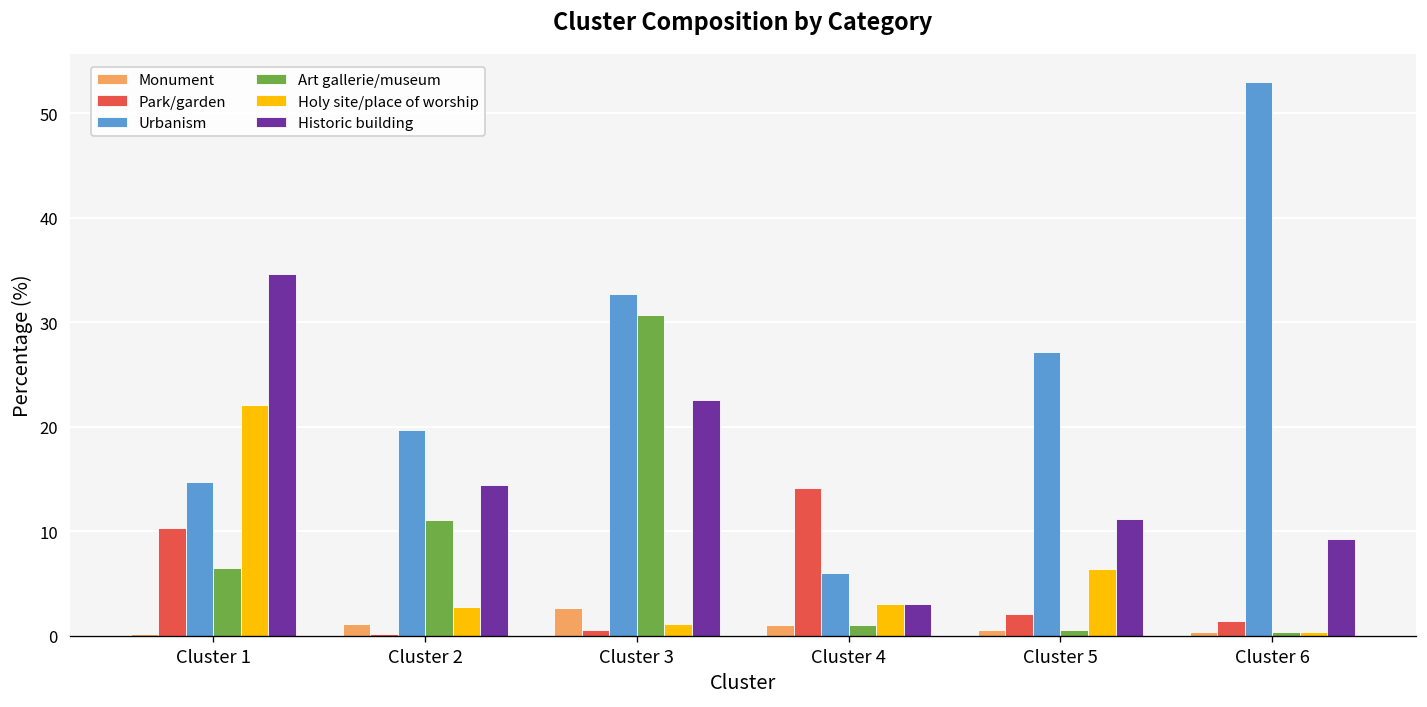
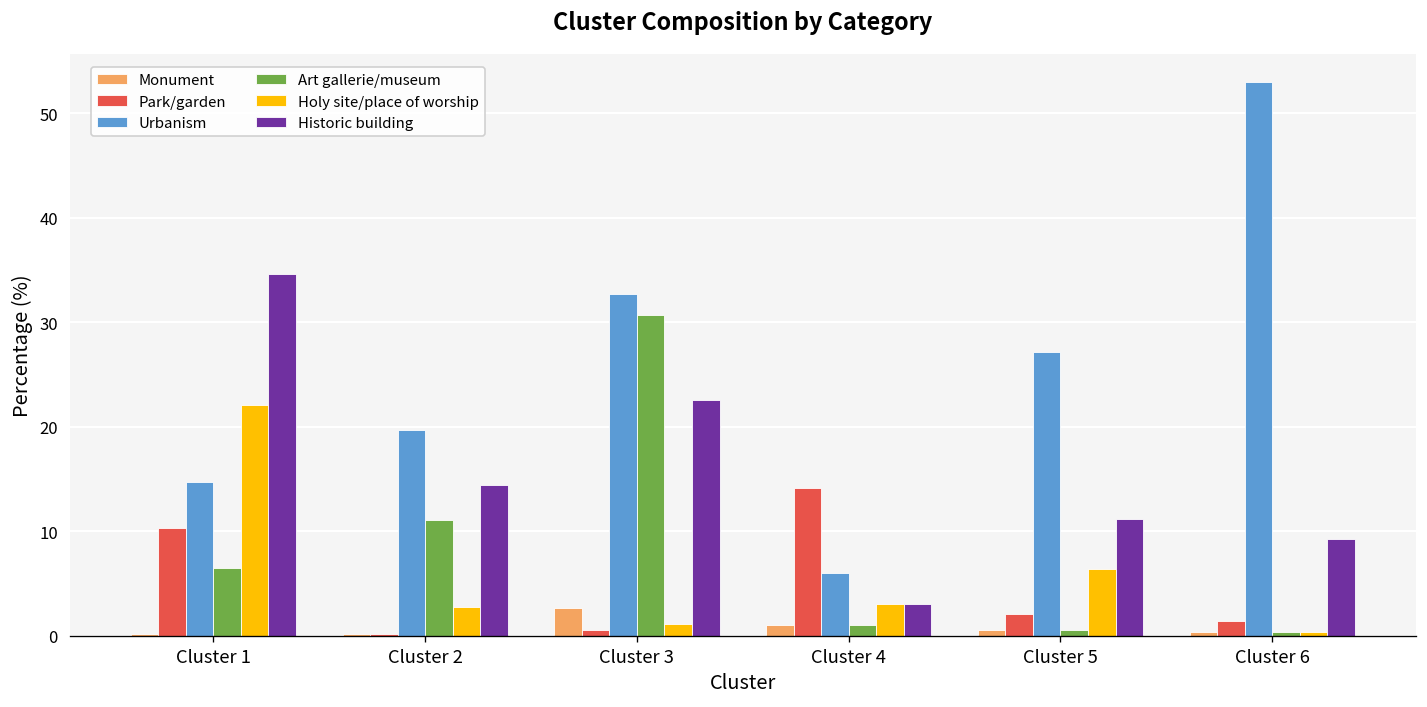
  {
    "Monument": {
-     "Cluster 2": 1,
+     "Cluster 2": 0,
      "Cluster 3": 3,
      "Cluster 4": 1,
      "Cluster 5": 1,
      "Cluster 6": 0
    },
    "Park/garden": {
      "Cluster 1": 10,
      "Cluster 3": 1,
      "Cluster 4": 14,
      "Cluster 5": 2,
      "Cluster 6": 1
    },
    "Urbanism": {
      "Cluster 1": 15,
      "Cluster 2": 20,
      "Cluster 3": 33,
      "Cluster 4": 6,
      "Cluster 5": 27,
      "Cluster 6": 53
    },
    "Art gallerie/museum": {
      "Cluster 1": 7,
      "Cluster 2": 11,
      "Cluster 3": 31,
      "Cluster 4": 1,
      "Cluster 5": 1,
      "Cluster 6": 0
    },
    "Holy site/place of worship": {
      "Cluster 1": 22,
      "Cluster 2": 3,
      "Cluster 3": 1,
      "Cluster 4": 3,
      "Cluster 5": 6,
      "Cluster 6": 0
    },
    "Historic building": {
      "Cluster 1": 35,
      "Cluster 2": 14,
      "Cluster 3": 23,
      "Cluster 4": 3,
      "Cluster 5": 11,
      "Cluster 6": 9
    }
  }
